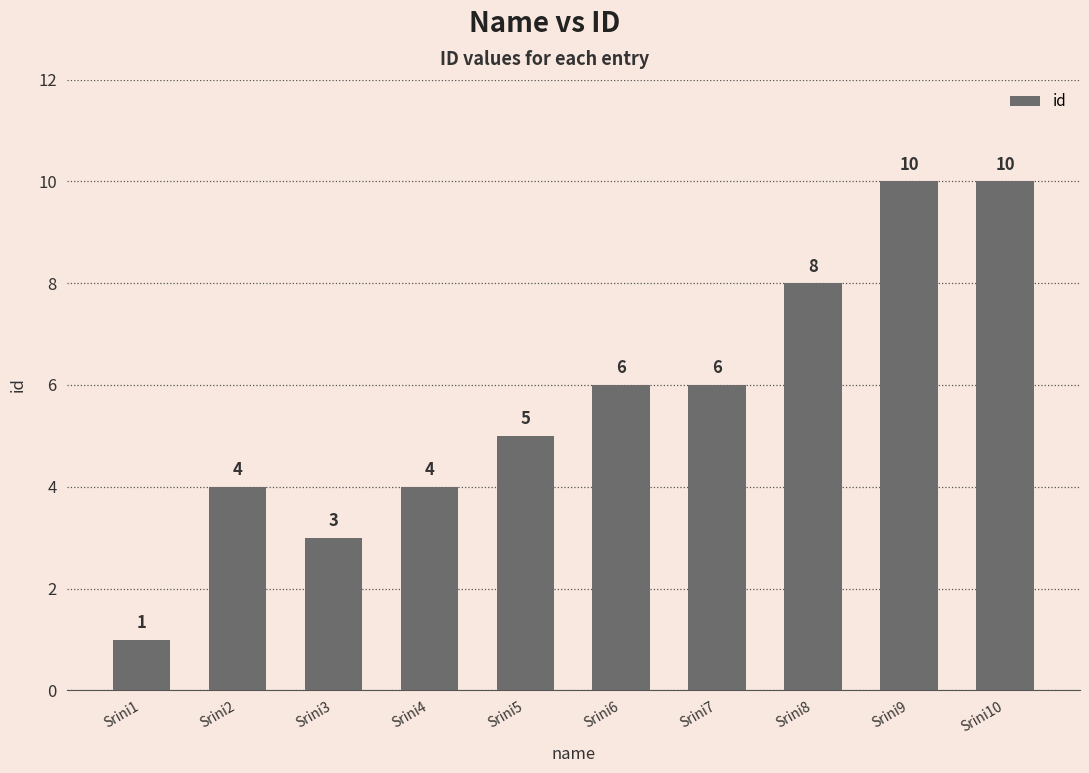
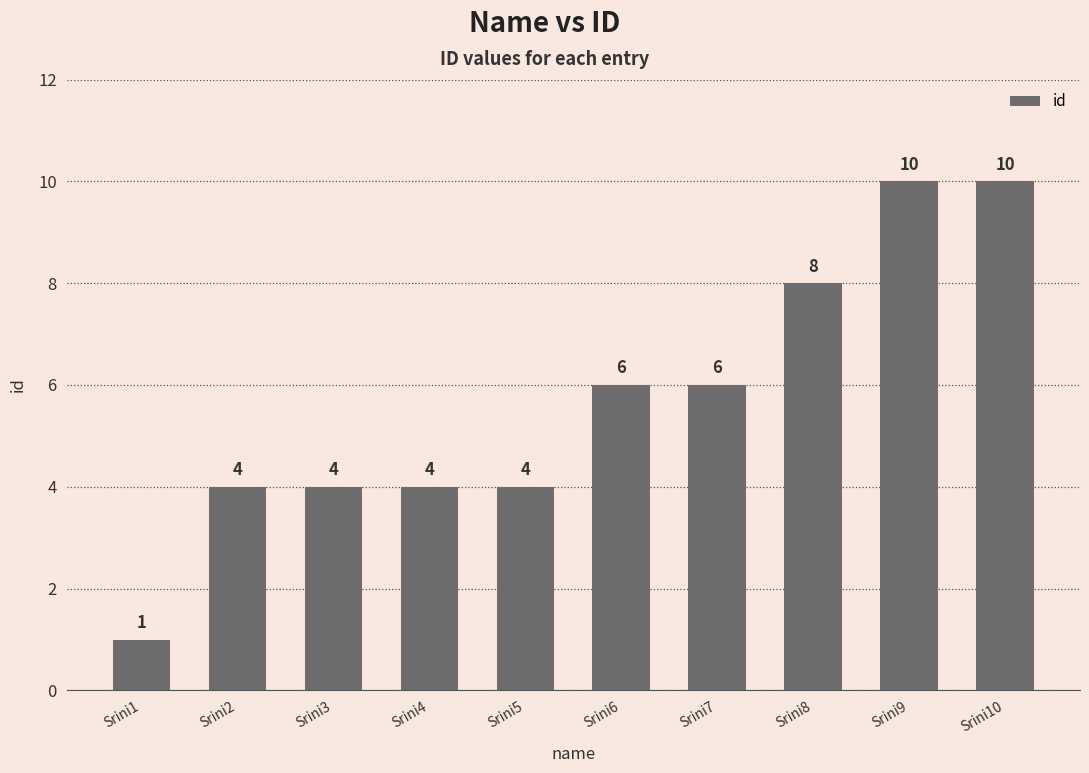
  {
    "Srini1": 1,
    "Srini2": 4,
-   "Srini3": 3,
+   "Srini3": 4,
    "Srini4": 4,
-   "Srini5": 5,
+   "Srini5": 4,
    "Srini6": 6,
    "Srini7": 6,
    "Srini8": 8,
    "Srini9": 10,
    "Srini10": 10
  }
